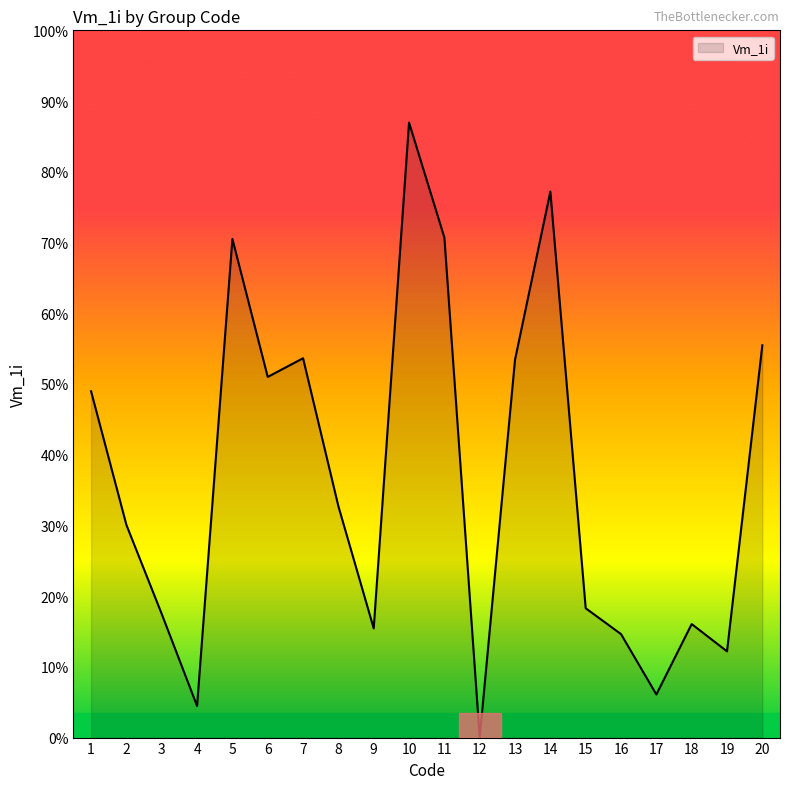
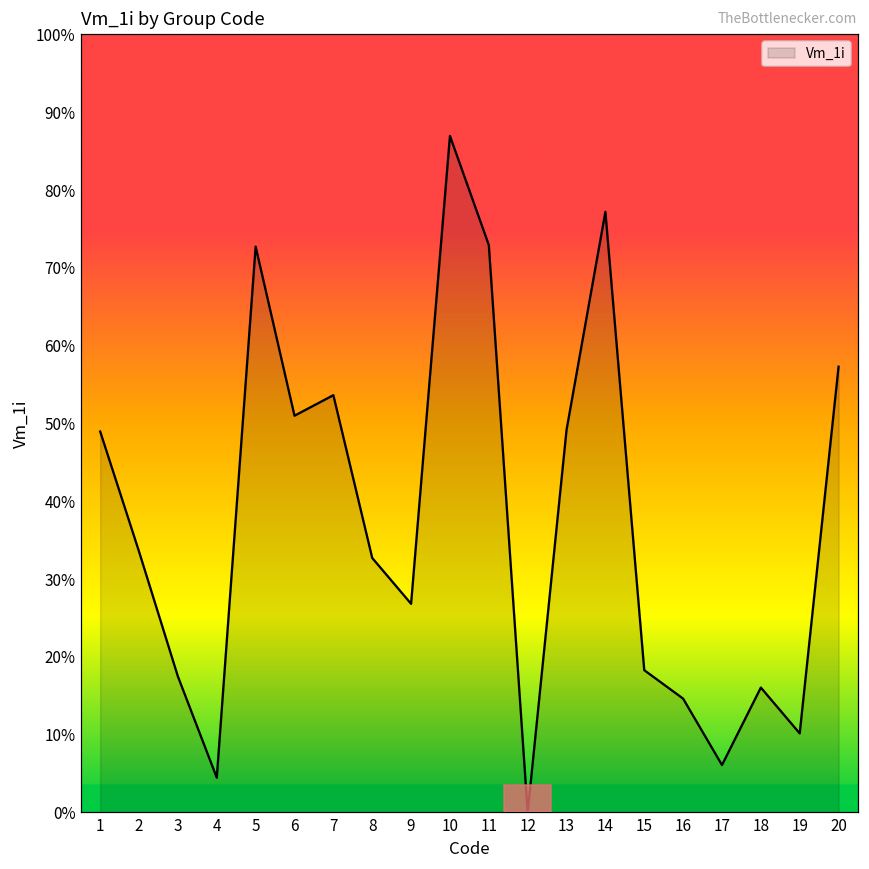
  {
    "1": "49%",
-   "2": "30%",
+   "2": "34%",
    "3": "17%",
    "4": "4%",
-   "5": "70%",
+   "5": "73%",
    "6": "51%",
    "7": "54%",
    "8": "33%",
-   "9": "15%",
+   "9": "27%",
    "10": "87%",
-   "11": "71%",
-   "13": "53%",
+   "11": "73%",
+   "13": "49%",
    "14": "77%",
    "15": "18%",
    "16": "15%",
    "17": "6%",
    "18": "16%",
-   "19": "12%",
-   "20": "55%"
+   "19": "10%",
+   "20": "57%"
  }
